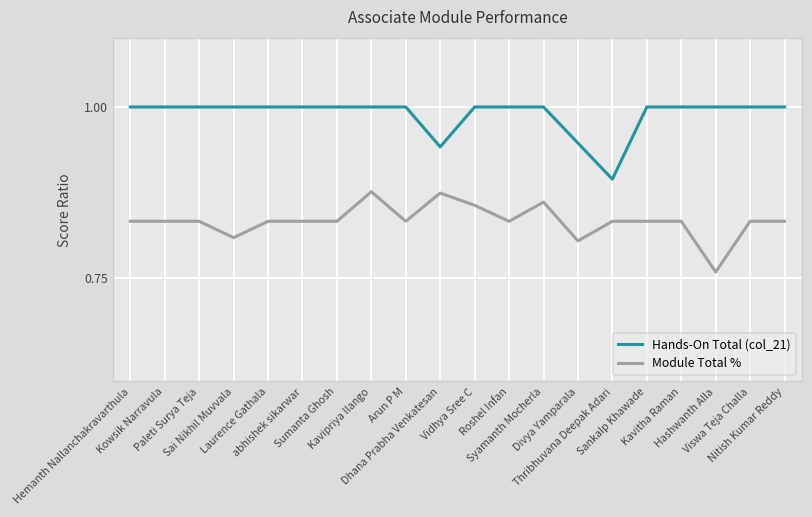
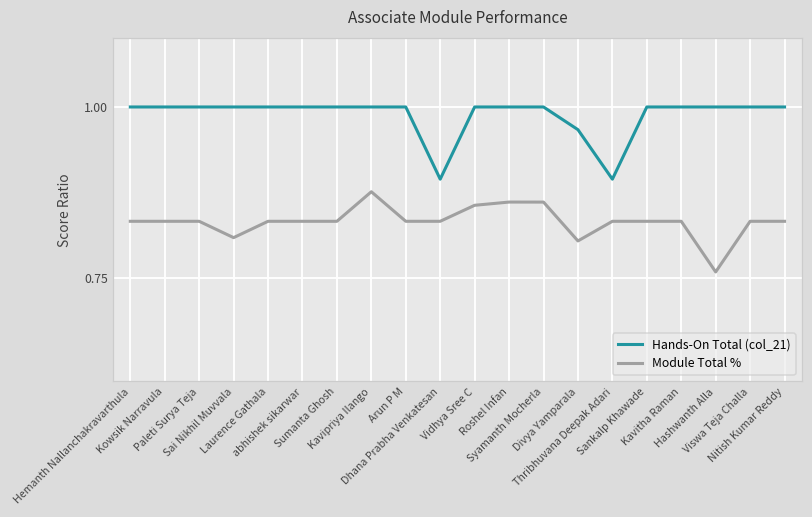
  {
    "Hands-On Total (col_21)": {
      "Hemanth Nallanchakravarthula": 1.00,
      "Kowsik Narravula": 1.00,
      "Paleti Surya Teja": 1.00,
      "Sai Nikhil Muvvala": 1.00,
      "Laurence Gathala": 1.00,
      "abhishek sikarwar": 1.00,
      "Sumanta Ghosh": 1.00,
      "Kavipriya Ilango": 1.00,
      "Arun P M": 1.00,
-     "Dhana Prabha Venkatesan": 0.94,
+     "Dhana Prabha Venkatesan": 0.89,
      "Vidhya Sree C": 1.00,
      "Roshel Infan": 1.00,
      "Syamanth Mocherla": 1.00,
-     "Divya Yamparala": 0.95,
+     "Divya Yamparala": 0.97,
      "Thribhuvana Deepak Adari": 0.89,
      "Sankalp Khawade": 1.00,
      "Kavitha Raman": 1.00,
      "Hashwanth Alla": 1.00,
      "Viswa Teja Challa": 1.00,
      "Nitish Kumar Reddy": 1.00
    },
    "Module Total %": {
      "Hemanth Nallanchakravarthula": 0.83,
      "Kowsik Narravula": 0.83,
      "Paleti Surya Teja": 0.83,
      "Sai Nikhil Muvvala": 0.81,
      "Laurence Gathala": 0.83,
      "abhishek sikarwar": 0.83,
      "Sumanta Ghosh": 0.83,
      "Kavipriya Ilango": 0.88,
      "Arun P M": 0.83,
-     "Dhana Prabha Venkatesan": 0.87,
+     "Dhana Prabha Venkatesan": 0.83,
      "Vidhya Sree C": 0.86,
-     "Roshel Infan": 0.83,
+     "Roshel Infan": 0.86,
      "Syamanth Mocherla": 0.86,
      "Divya Yamparala": 0.80,
      "Thribhuvana Deepak Adari": 0.83,
      "Sankalp Khawade": 0.83,
      "Kavitha Raman": 0.83,
      "Hashwanth Alla": 0.76,
      "Viswa Teja Challa": 0.83,
      "Nitish Kumar Reddy": 0.83
    }
  }
